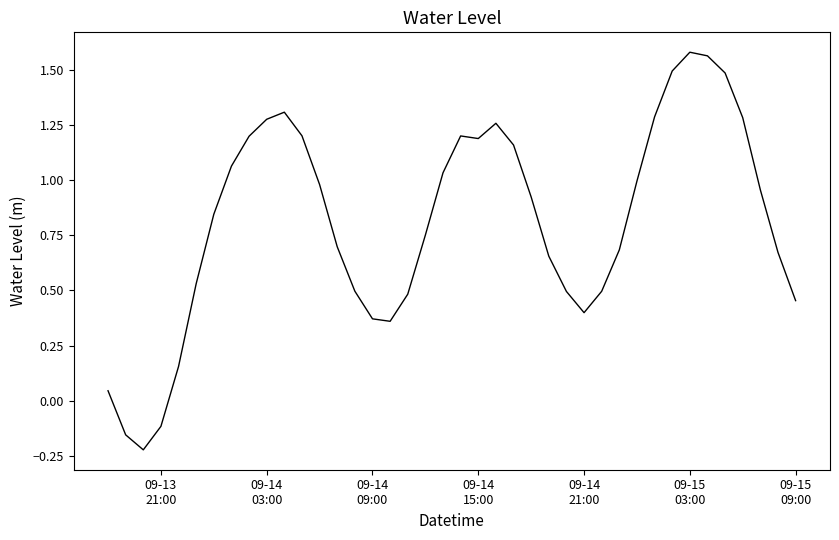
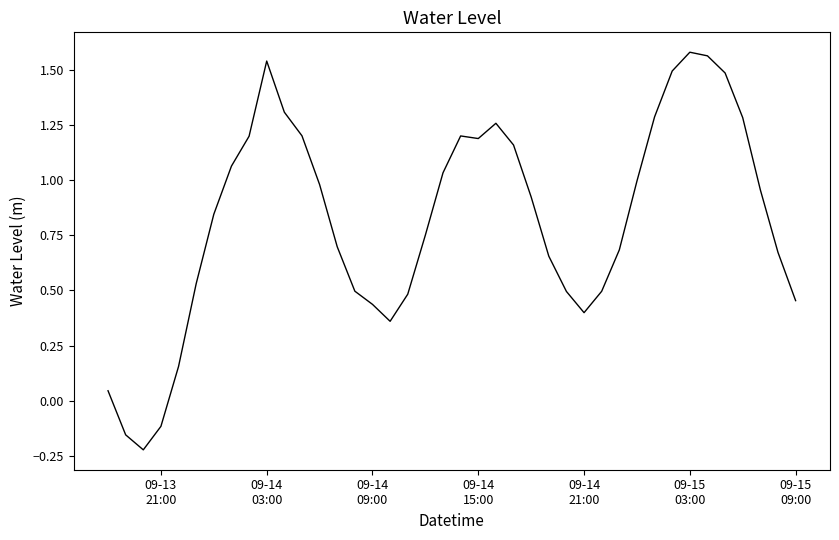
  {
    "09-13 21:00": -0.12,
-   "09-14 03:00": 1.28,
-   "09-14 09:00": 0.37,
+   "09-14 03:00": 1.54,
+   "09-14 09:00": 0.44,
    "09-14 15:00": 1.19,
    "09-14 21:00": 0.40,
    "09-15 03:00": 1.58,
    "09-15 09:00": 0.45
  }
